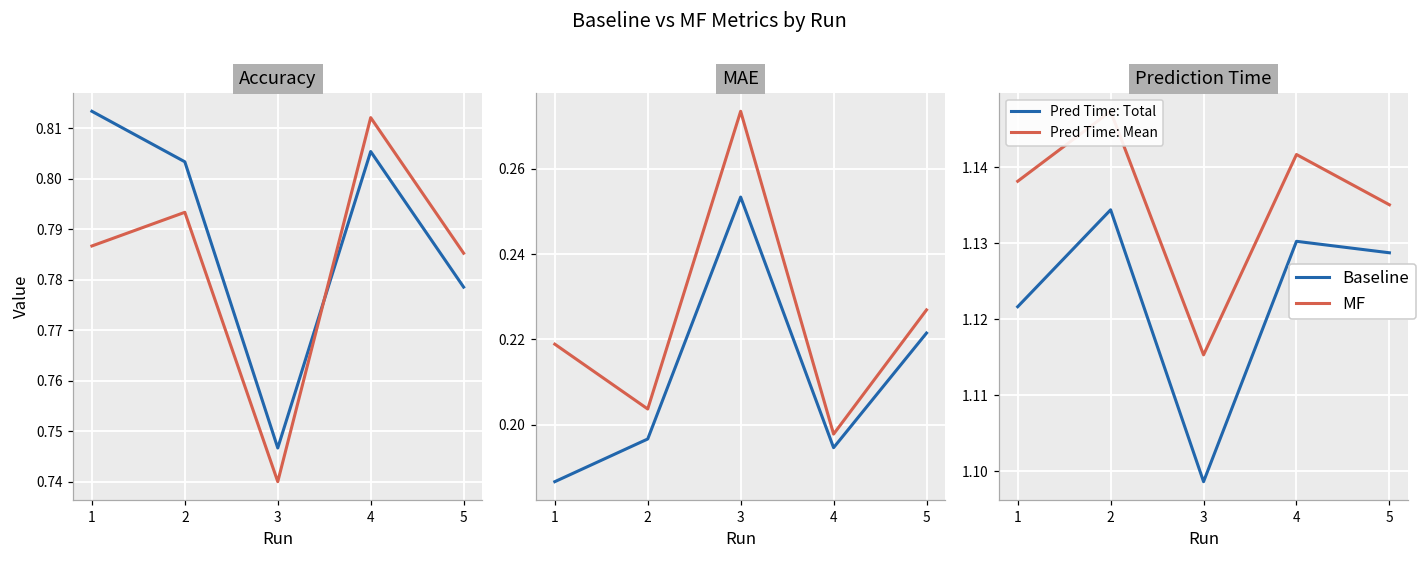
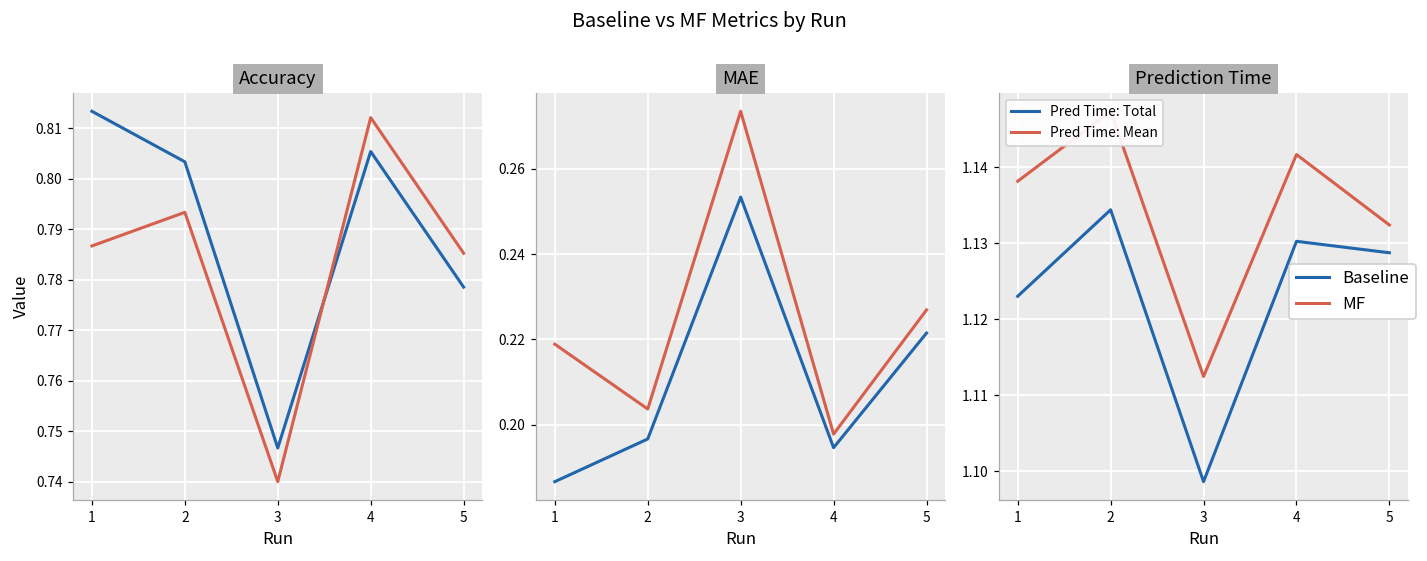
  {
    "Prediction Time": {
      "Pred Time: Total": {
-       "1": 1.122,
+       "1": 1.123,
        "2": 1.134,
        "3": 1.099,
        "4": 1.130,
        "5": 1.129
      },
      "Pred Time: Mean": {
        "1": 1.138,
-       "3": 1.115,
+       "3": 1.112,
        "4": 1.142,
-       "5": 1.135
+       "5": 1.132
      }
    }
  }
